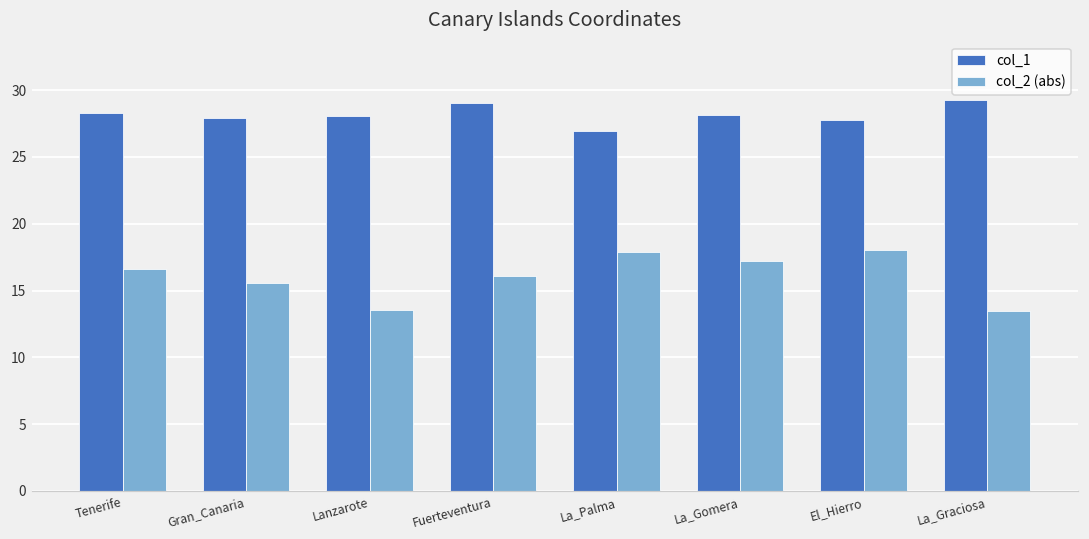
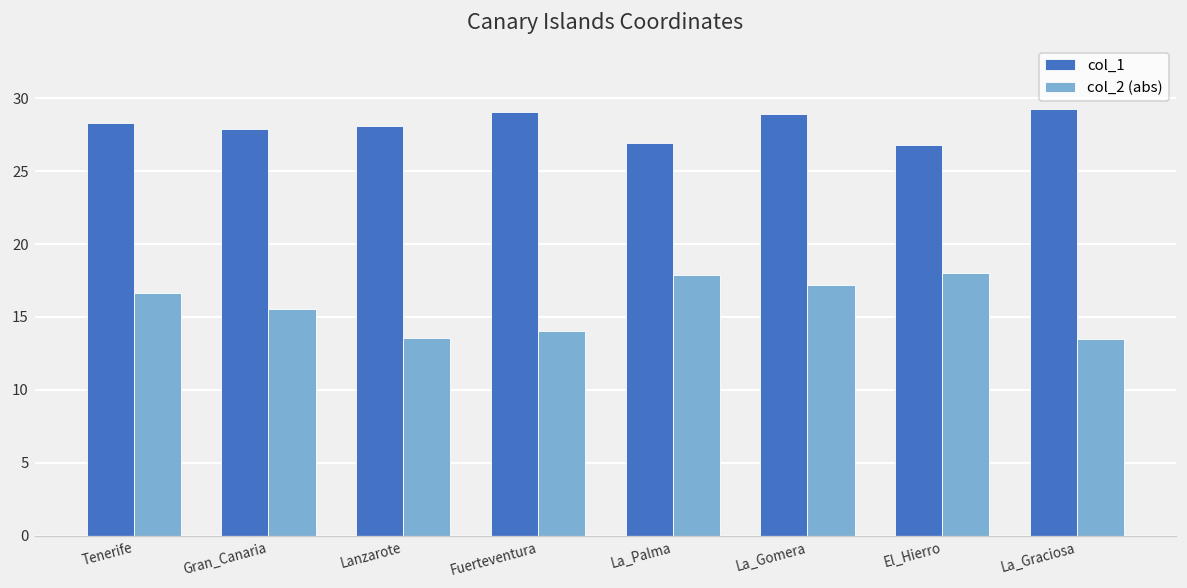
  {
    "col_1": {
      "Tenerife": 28.3,
      "Gran_Canaria": 27.9,
      "Lanzarote": 28.1,
      "Fuerteventura": 29.0,
      "La_Palma": 26.9,
-     "La_Gomera": 28.1,
-     "El_Hierro": 27.8,
+     "La_Gomera": 28.9,
+     "El_Hierro": 26.8,
      "La_Graciosa": 29.2
    },
    "col_2 (abs)": {
      "Tenerife": 16.6,
      "Gran_Canaria": 15.5,
      "Lanzarote": 13.5,
-     "Fuerteventura": 16.1,
+     "Fuerteventura": 14.1,
      "La_Palma": 17.9,
      "La_Gomera": 17.2,
      "El_Hierro": 18.0,
      "La_Graciosa": 13.5
    }
  }
